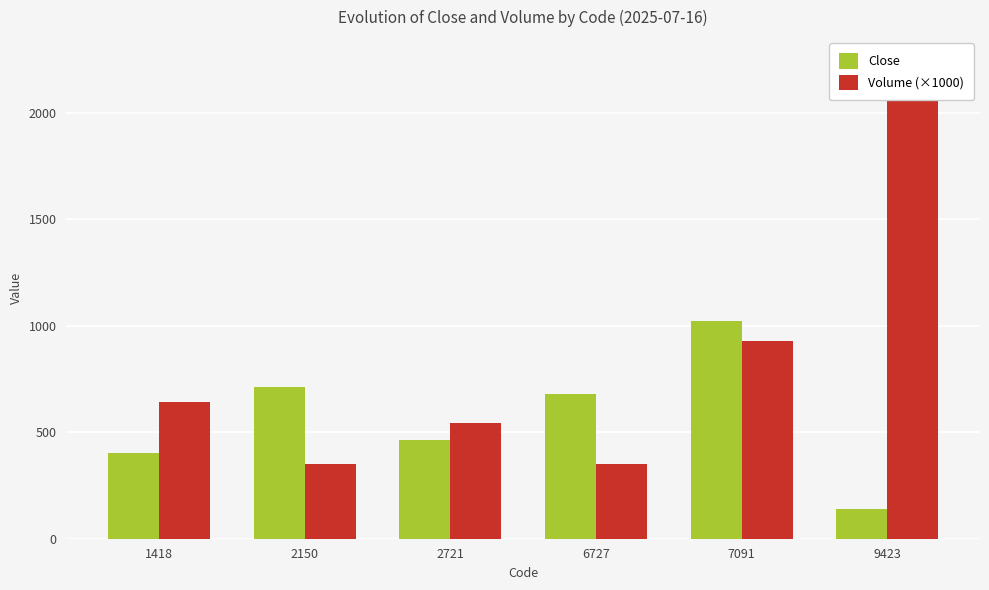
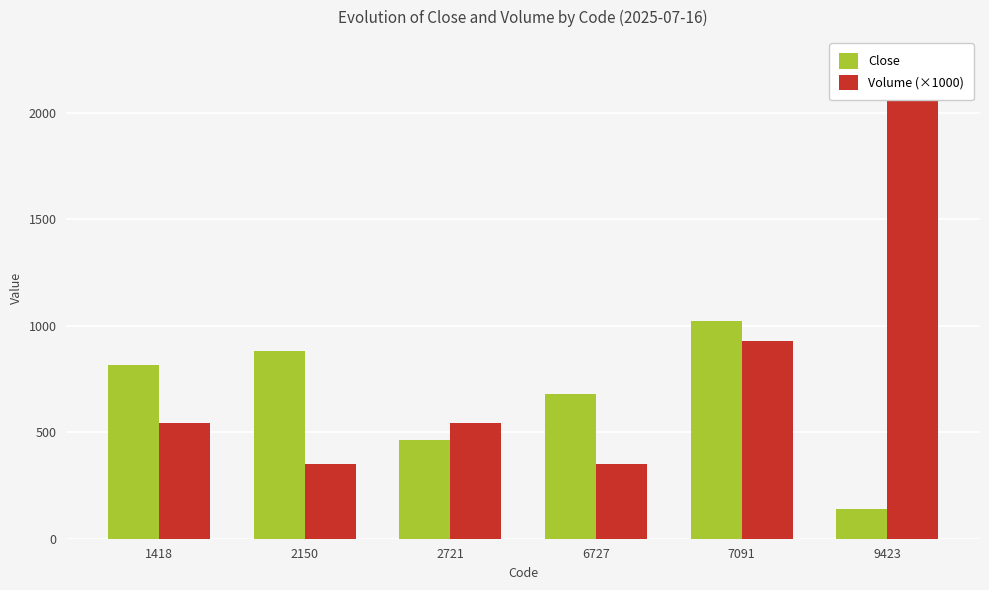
  {
    "Close": {
-     "1418": 400,
-     "2150": 720,
+     "1418": 820,
+     "2150": 880,
      "2721": 470,
      "6727": 680,
      "7091": 1020,
      "9423": 140
    },
    "Volume (×1000)": {
-     "1418": 640,
+     "1418": 540,
      "2150": 350,
      "2721": 540,
      "6727": 350,
      "7091": 930
    }
  }
